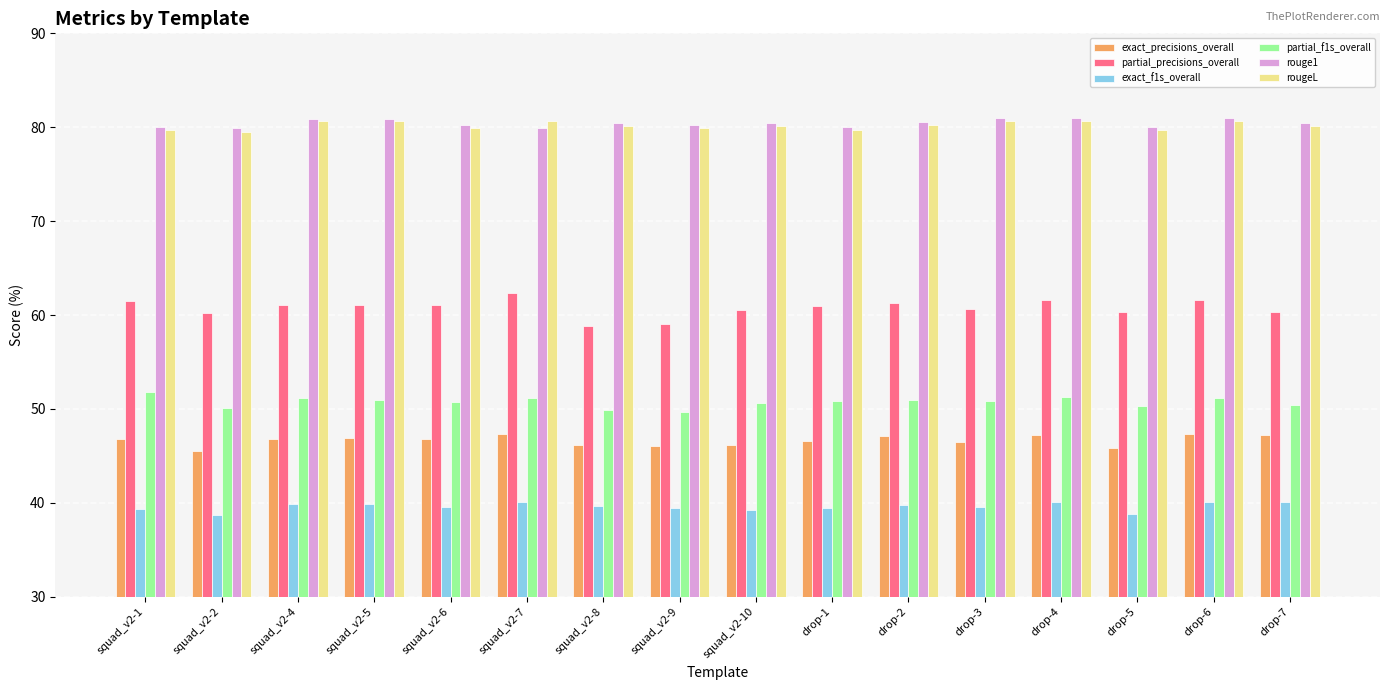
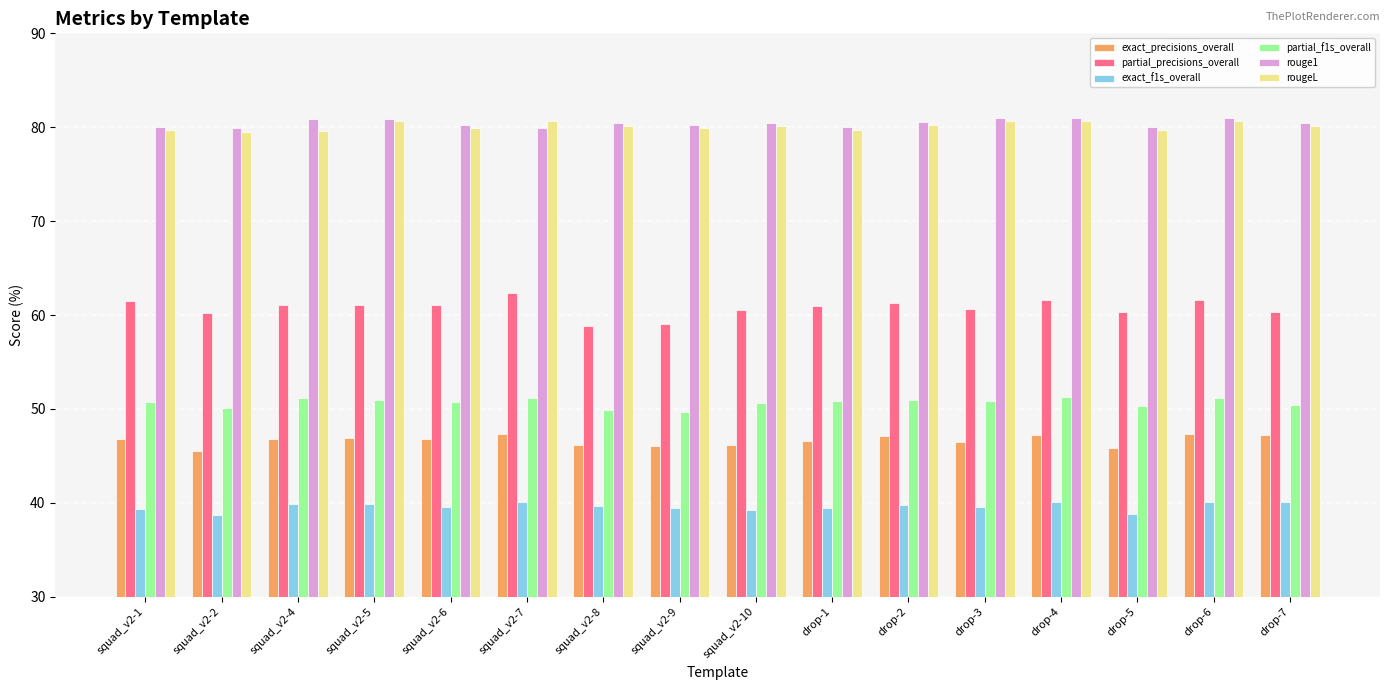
  {
    "exact_precisions_overall": {
      "squad_v2-1": 47,
      "squad_v2-2": 46,
      "squad_v2-4": 47,
      "squad_v2-5": 47,
      "squad_v2-6": 47,
      "squad_v2-7": 47,
      "squad_v2-8": 46,
      "squad_v2-9": 46,
      "squad_v2-10": 46,
      "drop-1": 47,
      "drop-2": 47,
      "drop-3": 46,
      "drop-4": 47,
      "drop-5": 46,
      "drop-6": 47,
      "drop-7": 47
    },
    "partial_precisions_overall": {
      "squad_v2-1": 61,
      "squad_v2-2": 60,
      "squad_v2-4": 61,
      "squad_v2-5": 61,
      "squad_v2-6": 61,
      "squad_v2-7": 62,
      "squad_v2-8": 59,
      "squad_v2-9": 59,
      "squad_v2-10": 60,
      "drop-1": 61,
      "drop-2": 61,
      "drop-3": 61,
      "drop-4": 62,
      "drop-5": 60,
      "drop-6": 62,
      "drop-7": 60
    },
    "exact_f1s_overall": {
      "squad_v2-1": 39,
      "squad_v2-2": 39,
      "squad_v2-4": 40,
      "squad_v2-5": 40,
      "squad_v2-6": 40,
      "squad_v2-7": 40,
      "squad_v2-8": 40,
      "squad_v2-9": 39,
      "squad_v2-10": 39,
      "drop-1": 39,
      "drop-2": 40,
      "drop-3": 40,
      "drop-4": 40,
      "drop-5": 39,
      "drop-6": 40,
      "drop-7": 40
    },
    "partial_f1s_overall": {
-     "squad_v2-1": 52,
+     "squad_v2-1": 51,
      "squad_v2-2": 50,
      "squad_v2-4": 51,
      "squad_v2-5": 51,
      "squad_v2-6": 51,
      "squad_v2-7": 51,
      "squad_v2-8": 50,
      "squad_v2-9": 50,
      "squad_v2-10": 51,
      "drop-1": 51,
      "drop-2": 51,
      "drop-3": 51,
      "drop-4": 51,
      "drop-5": 50,
      "drop-6": 51,
      "drop-7": 50
    },
    "rouge1": {
      "squad_v2-1": 80,
      "squad_v2-2": 80,
      "squad_v2-4": 81,
      "squad_v2-5": 81,
      "squad_v2-6": 80,
      "squad_v2-7": 80,
      "squad_v2-8": 80,
      "squad_v2-9": 80,
      "squad_v2-10": 80,
      "drop-1": 80,
      "drop-2": 81,
      "drop-3": 81,
      "drop-4": 81,
      "drop-5": 80,
      "drop-6": 81,
      "drop-7": 80
    },
    "rougeL": {
      "squad_v2-1": 80,
      "squad_v2-2": 80,
-     "squad_v2-4": 81,
+     "squad_v2-4": 80,
      "squad_v2-5": 81,
      "squad_v2-6": 80,
      "squad_v2-7": 81,
      "squad_v2-8": 80,
      "squad_v2-9": 80,
      "squad_v2-10": 80,
      "drop-1": 80,
      "drop-2": 80,
      "drop-3": 81,
      "drop-4": 81,
      "drop-5": 80,
      "drop-6": 81,
      "drop-7": 80
    }
  }
